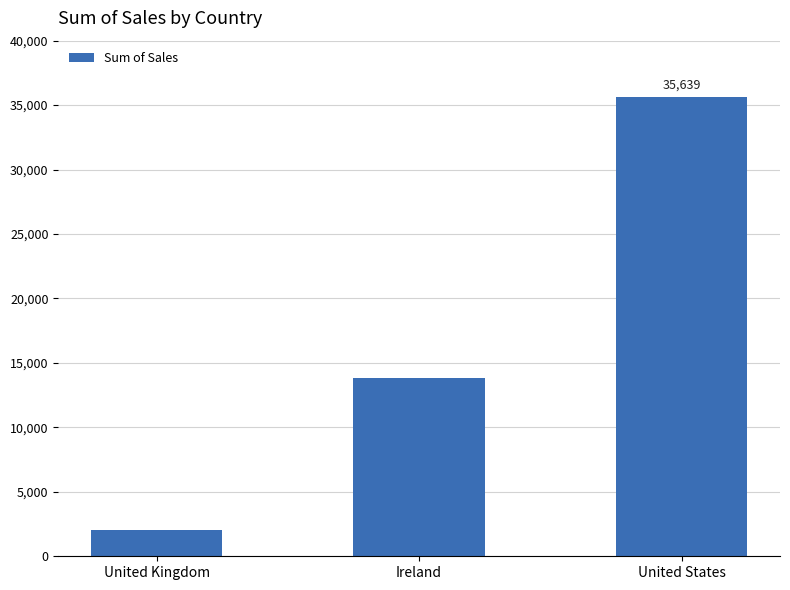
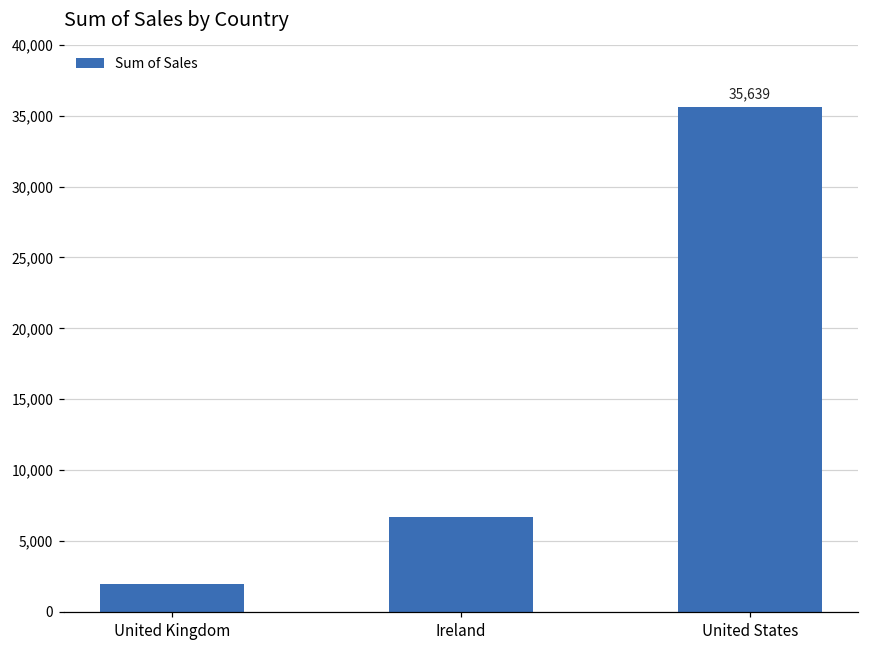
  {
    "United Kingdom": "2,000",
-   "Ireland": "13,800"
+   "Ireland": "6,700"
  }
